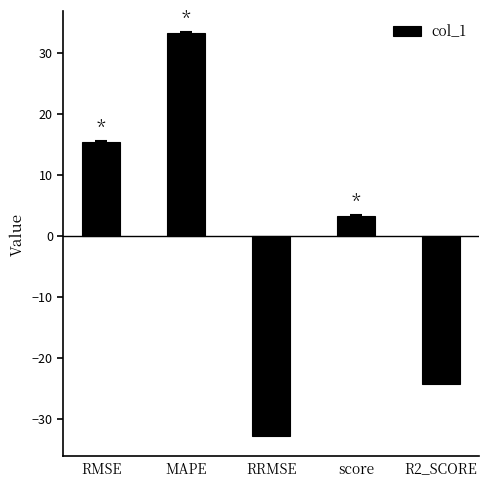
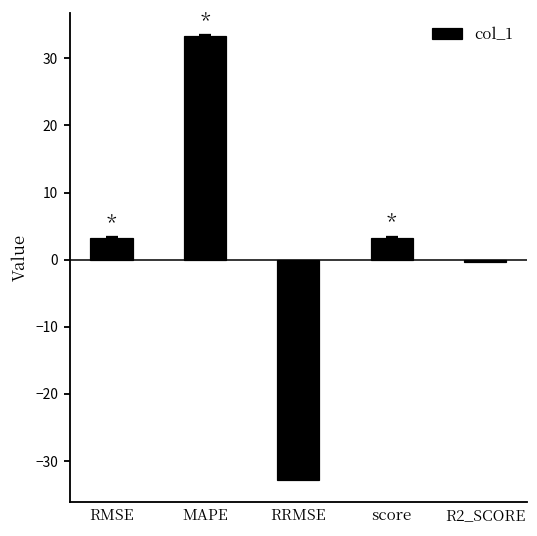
  {
    "col_1": {
-     "RMSE": 15,
+     "RMSE": 3,
      "MAPE": 33,
      "RRMSE": -33,
      "score": 3,
-     "R2_SCORE": -24
+     "R2_SCORE": 0
    }
  }
